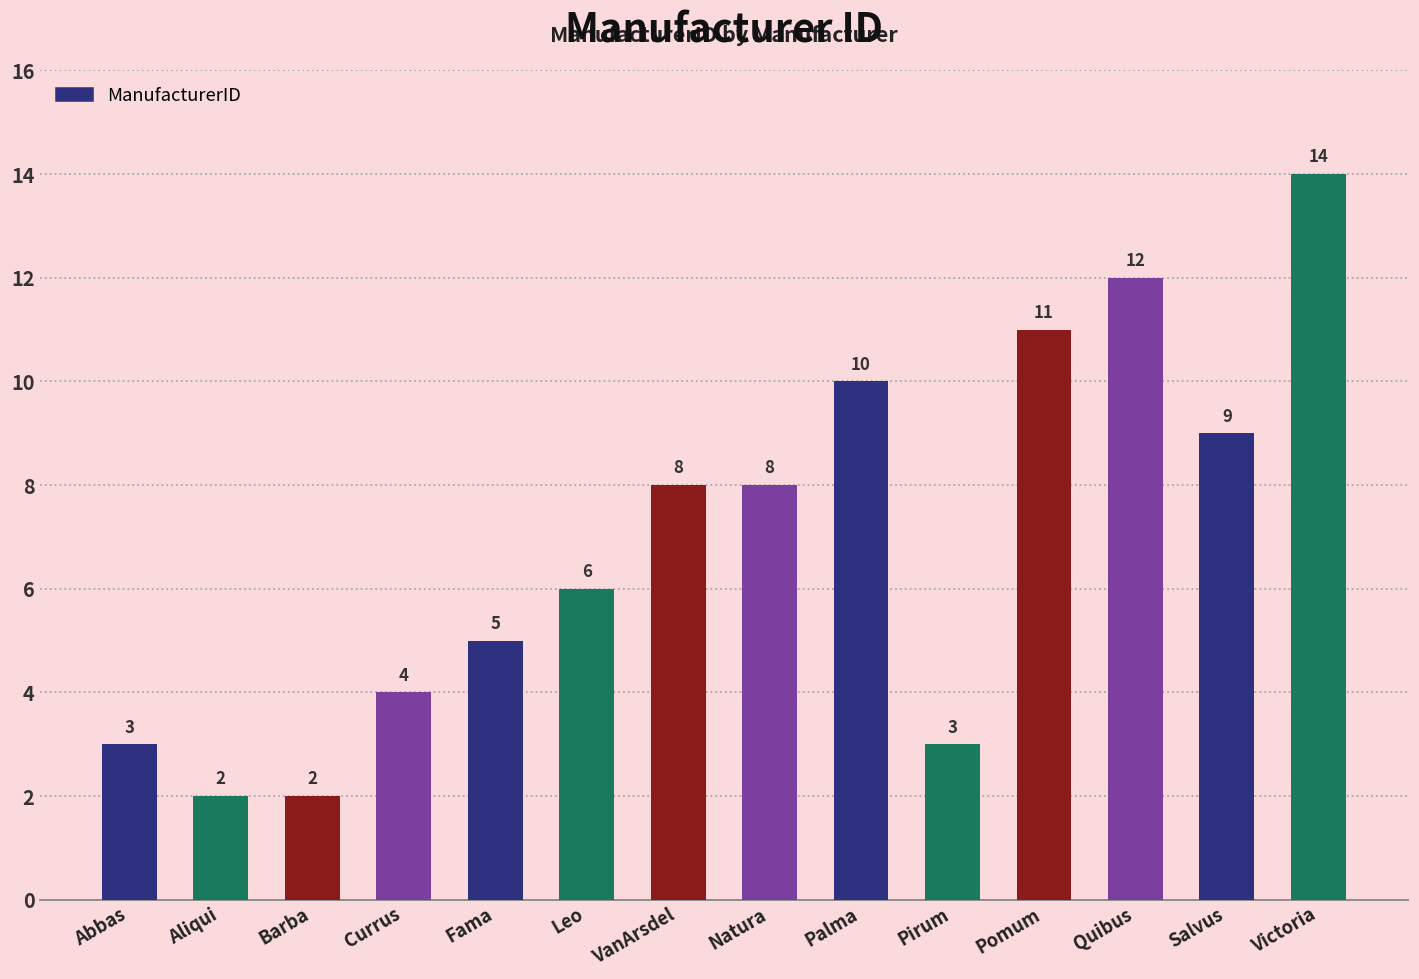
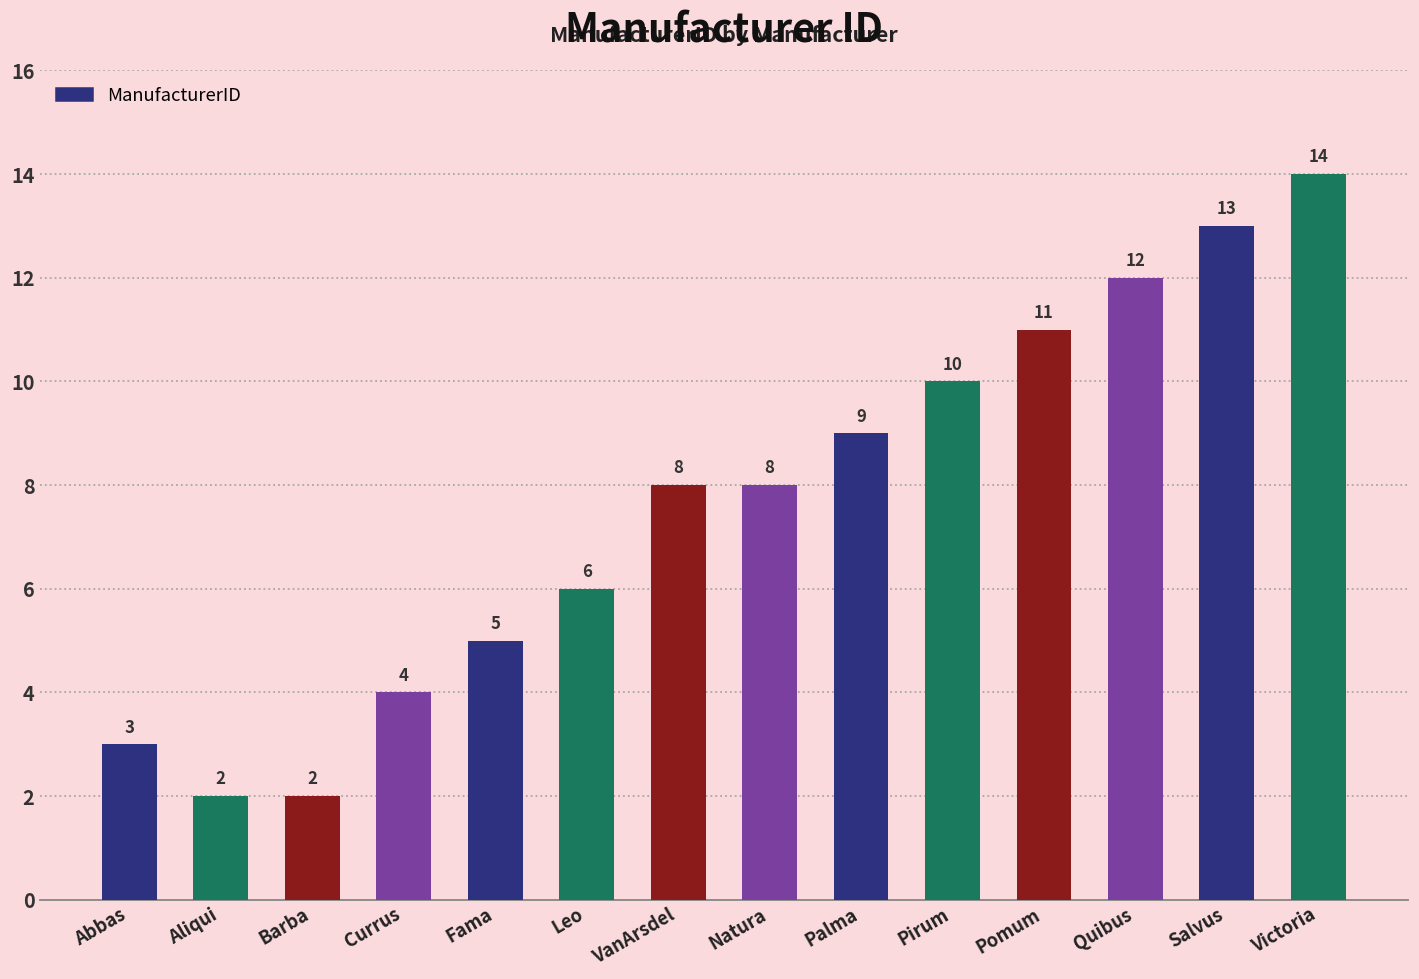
  {
    "Abbas": 3,
    "Aliqui": 2,
    "Barba": 2,
    "Currus": 4,
    "Fama": 5,
    "Leo": 6,
    "VanArsdel": 8,
    "Natura": 8,
-   "Palma": 10,
-   "Pirum": 3,
+   "Palma": 9,
+   "Pirum": 10,
    "Pomum": 11,
    "Quibus": 12,
-   "Salvus": 9,
+   "Salvus": 13,
    "Victoria": 14
  }
